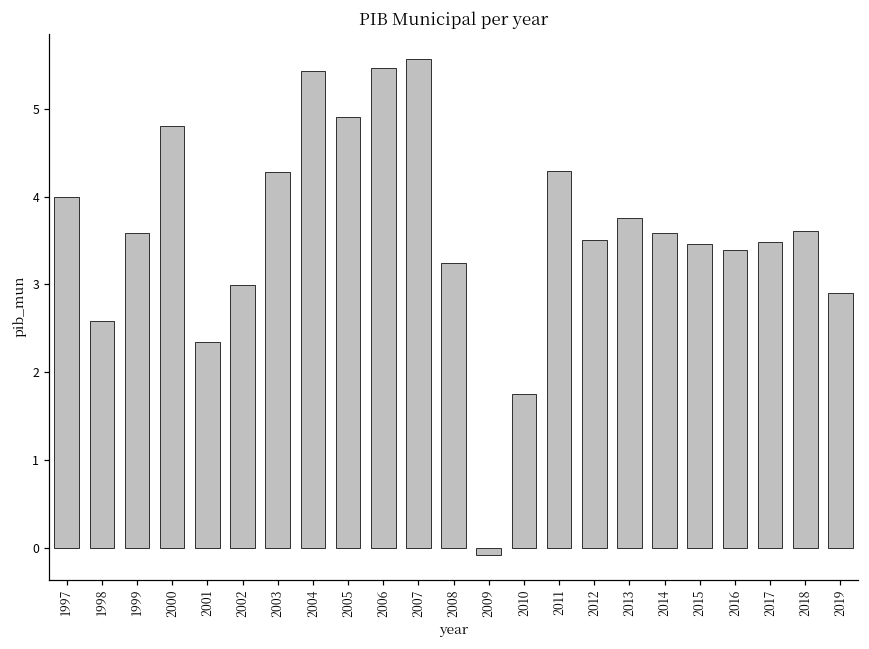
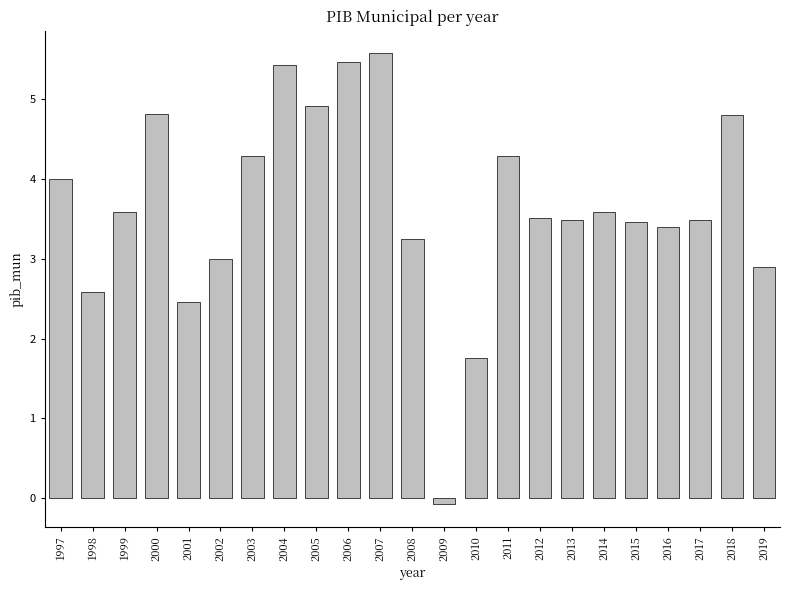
  {
    "1997": 4.0,
    "1998": 2.6,
    "1999": 3.6,
    "2000": 4.8,
-   "2001": 2.3,
+   "2001": 2.5,
    "2002": 3.0,
    "2003": 4.3,
    "2004": 5.4,
    "2005": 4.9,
    "2006": 5.5,
    "2007": 5.6,
    "2008": 3.2,
    "2009": -0.1,
    "2010": 1.8,
    "2011": 4.3,
    "2012": 3.5,
-   "2013": 3.8,
+   "2013": 3.5,
    "2014": 3.6,
    "2015": 3.5,
    "2016": 3.4,
    "2017": 3.5,
-   "2018": 3.6,
+   "2018": 4.8,
    "2019": 2.9
  }
